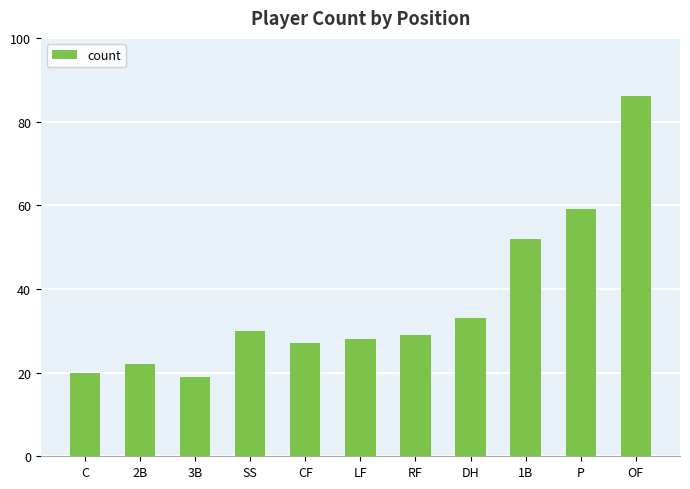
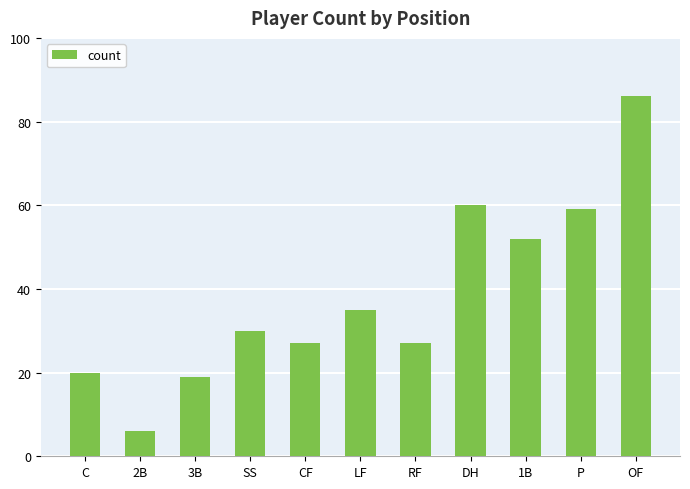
  {
    "C": 20,
-   "2B": 22,
+   "2B": 6,
    "3B": 19,
    "SS": 30,
    "CF": 27,
-   "LF": 28,
-   "RF": 29,
-   "DH": 33,
+   "LF": 35,
+   "RF": 27,
+   "DH": 60,
    "1B": 52,
    "P": 59,
    "OF": 86
  }
